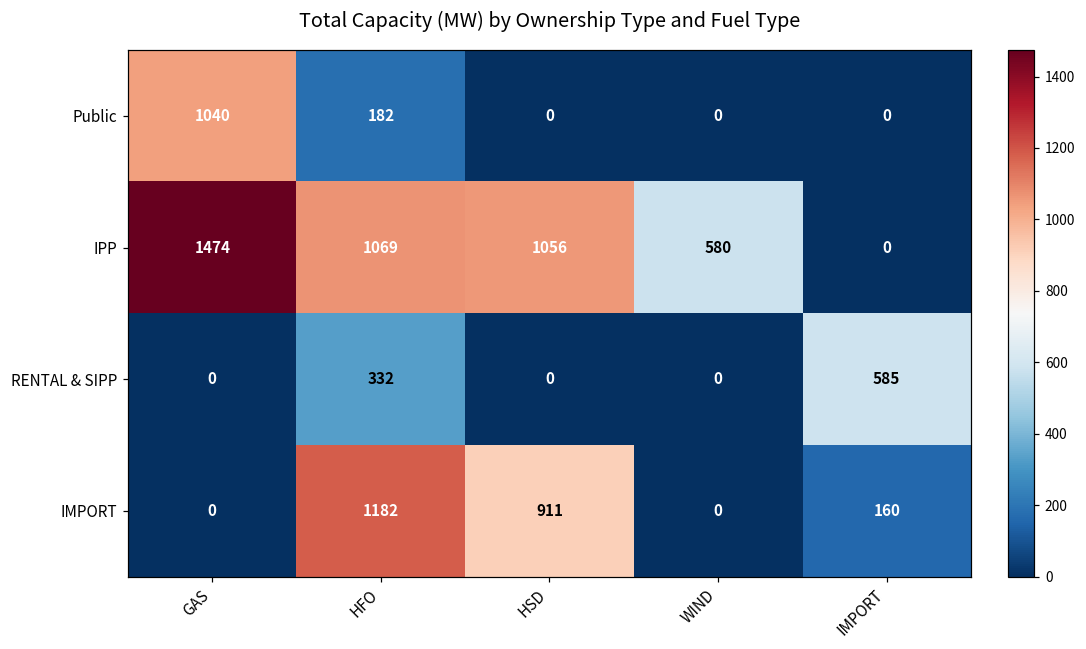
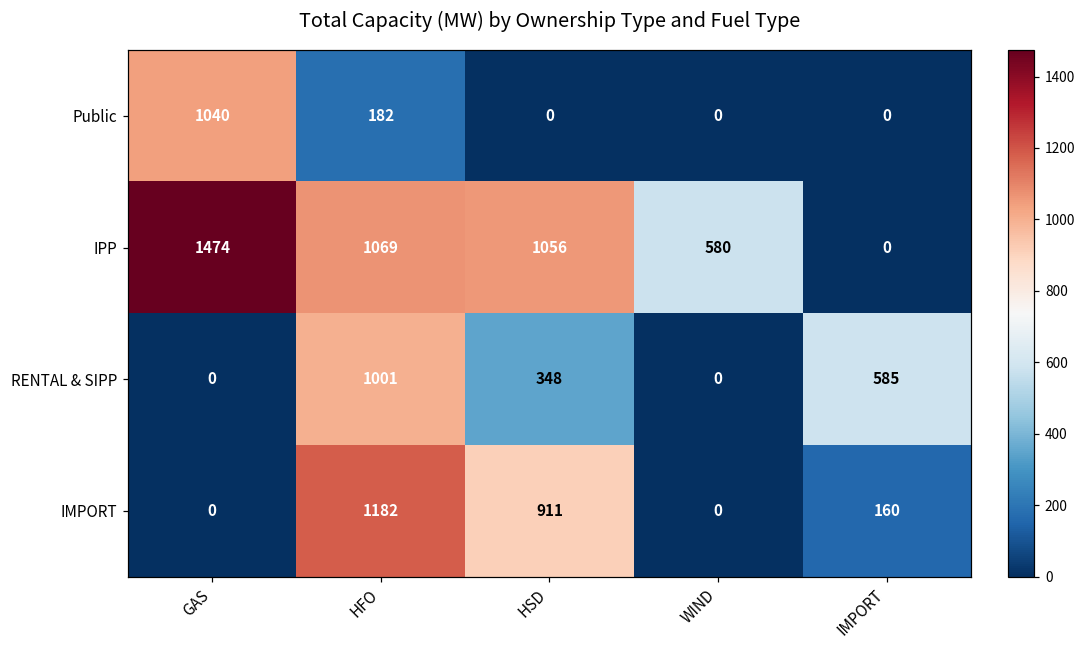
  {
    "Public": {
      "GAS": 1040,
      "HFO": 182,
      "HSD": 0,
      "WIND": 0,
      "IMPORT": 0
    },
    "IPP": {
      "GAS": 1474,
      "HFO": 1069,
      "HSD": 1056,
      "WIND": 580,
      "IMPORT": 0
    },
    "RENTAL & SIPP": {
      "GAS": 0,
-     "HFO": 332,
-     "HSD": 0,
+     "HFO": 1001,
+     "HSD": 348,
      "WIND": 0,
      "IMPORT": 585
    },
    "IMPORT": {
      "GAS": 0,
      "HFO": 1182,
      "HSD": 911,
      "WIND": 0,
      "IMPORT": 160
    }
  }
